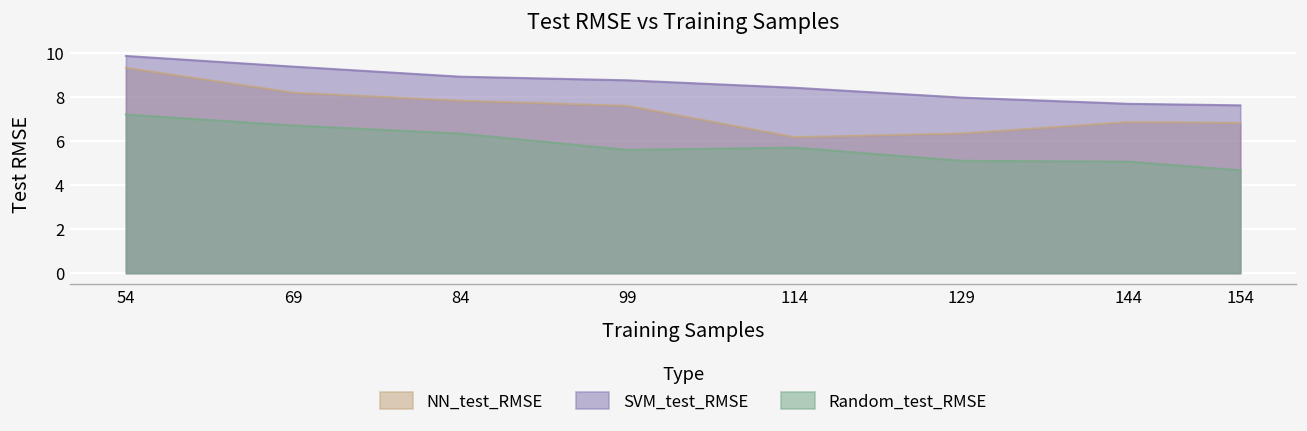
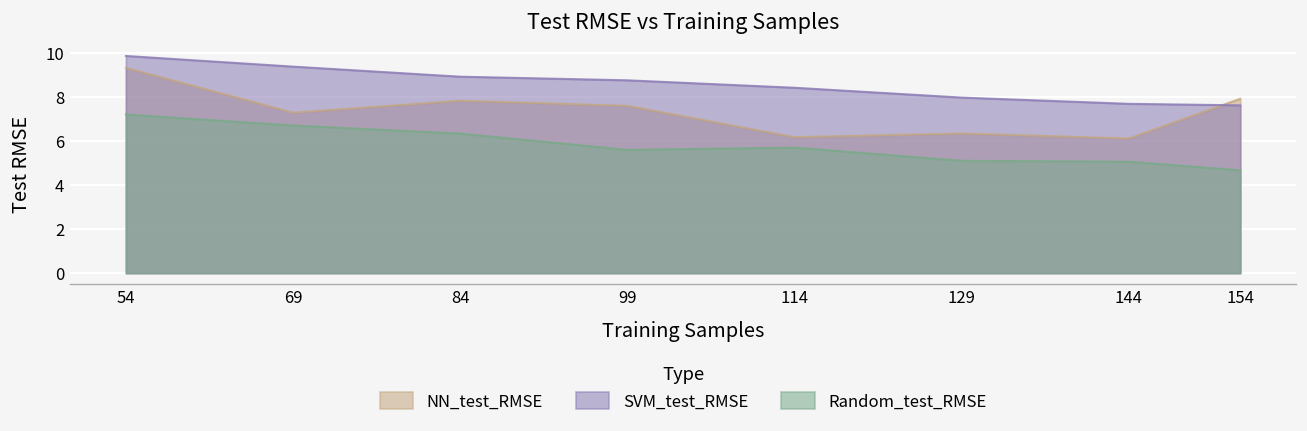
  {
    "NN_test_RMSE": {
      "54": 9.3,
-     "69": 8.2,
+     "69": 7.3,
      "84": 7.9,
      "99": 7.6,
      "114": 6.2,
      "129": 6.4,
-     "144": 6.9,
-     "154": 6.8
+     "144": 6.1,
+     "154": 7.9
    }
  }
